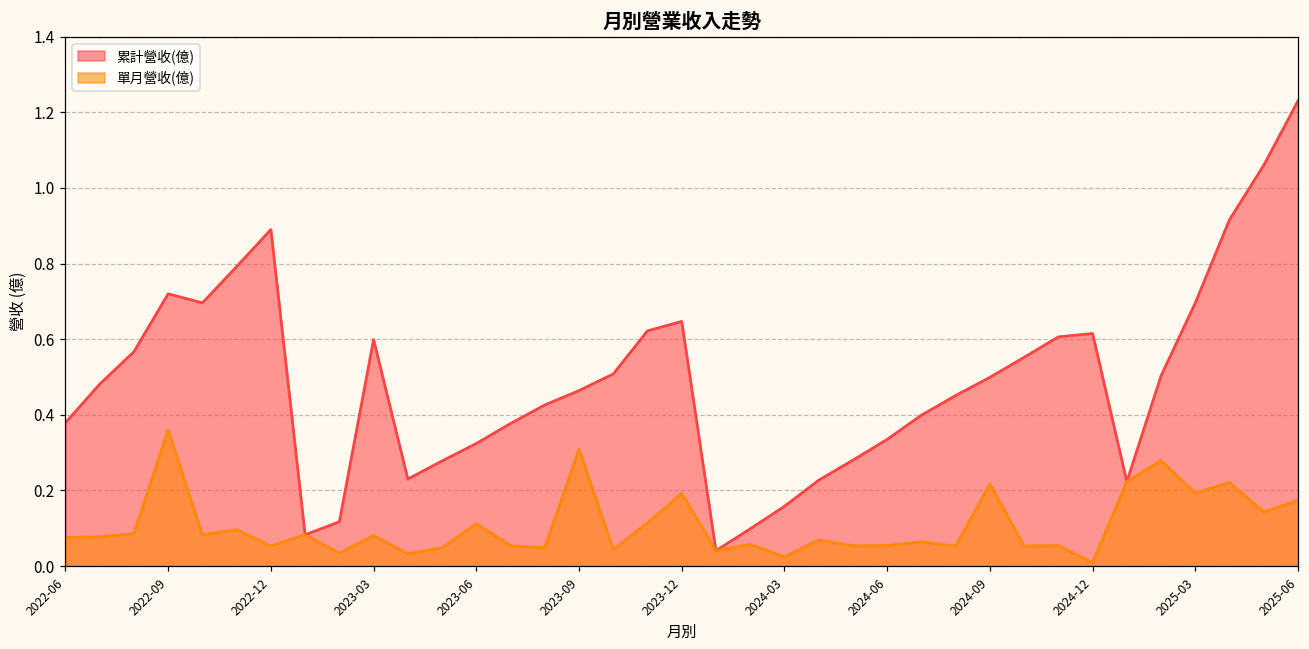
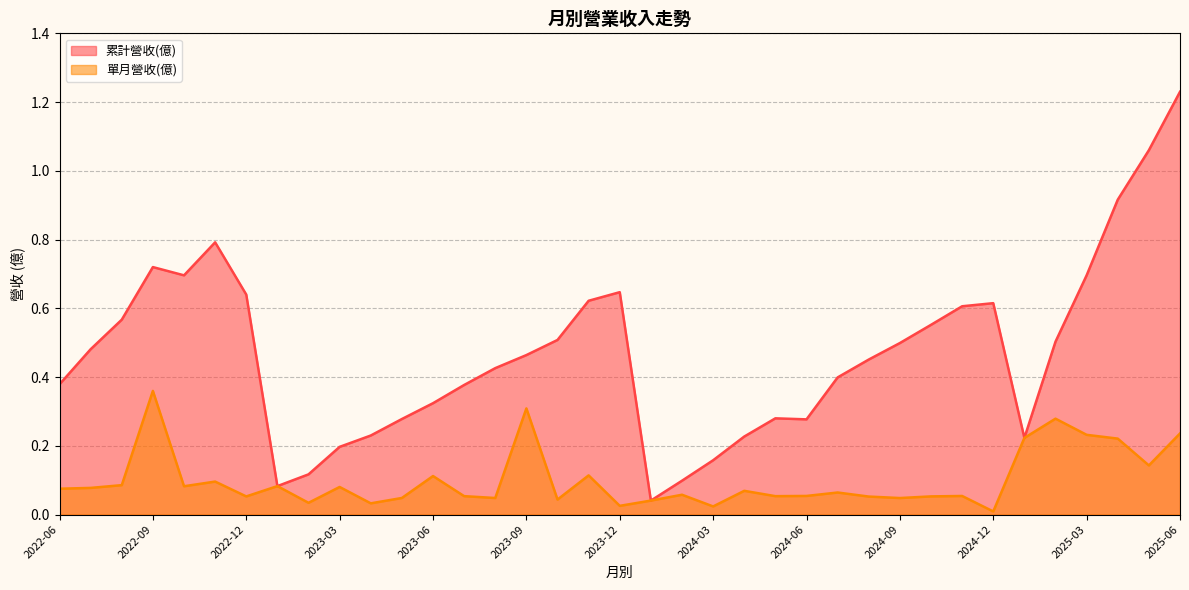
  {
    "累計營收(億)": {
      "2022-06": 0.38,
      "2022-09": 0.72,
-     "2022-12": 0.89,
-     "2023-03": 0.60,
+     "2022-12": 0.64,
+     "2023-03": 0.20,
      "2023-06": 0.32,
      "2023-09": 0.46,
      "2023-12": 0.65,
      "2024-03": 0.16,
-     "2024-06": 0.34,
+     "2024-06": 0.28,
      "2024-09": 0.50,
      "2024-12": 0.62,
      "2025-03": 0.70,
      "2025-06": 1.23
    },
    "單月營收(億)": {
      "2022-06": 0.08,
      "2022-09": 0.36,
      "2022-12": 0.05,
      "2023-03": 0.08,
      "2023-06": 0.11,
      "2023-09": 0.31,
-     "2023-12": 0.19,
+     "2023-12": 0.03,
      "2024-03": 0.02,
      "2024-06": 0.05,
-     "2024-09": 0.22,
+     "2024-09": 0.05,
      "2024-12": 0.01,
-     "2025-03": 0.19,
-     "2025-06": 0.17
+     "2025-03": 0.23,
+     "2025-06": 0.24
    }
  }
